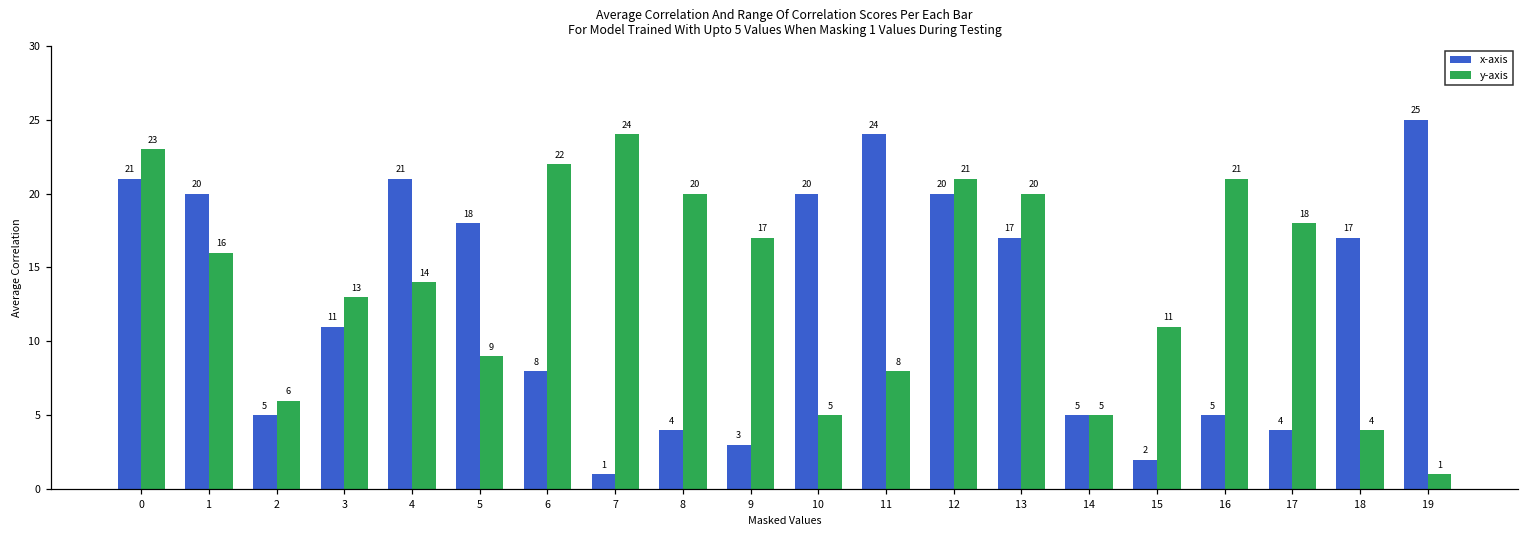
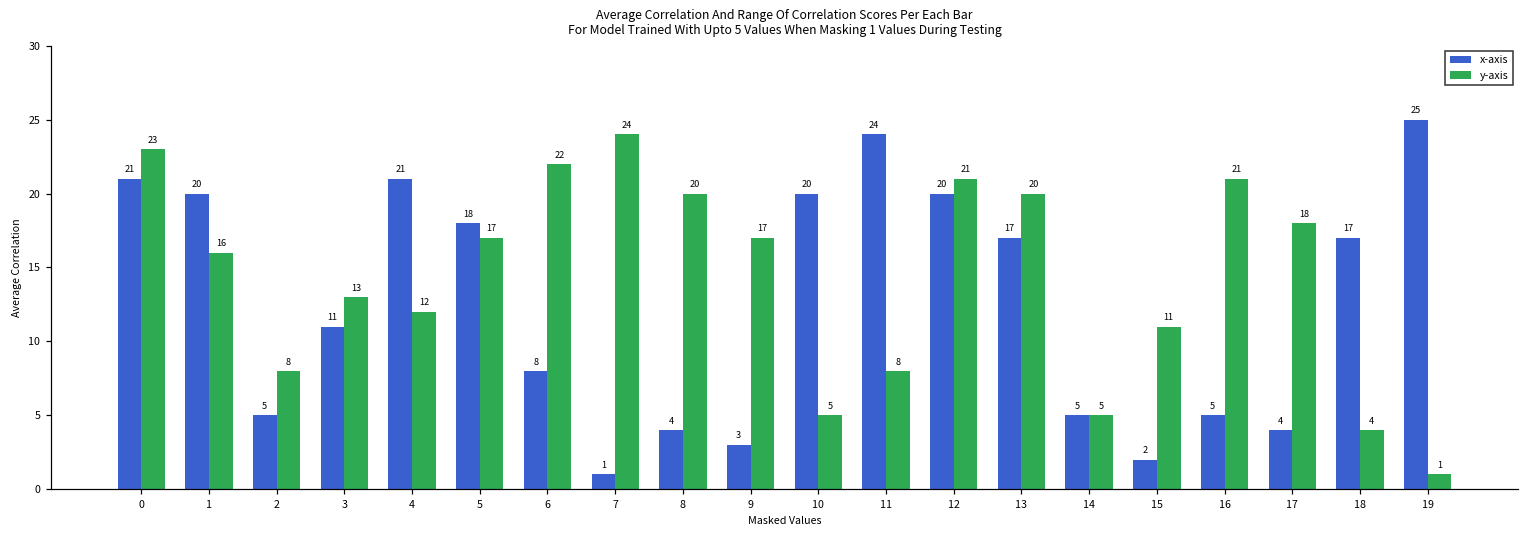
  {
    "x-axis": {
      "0": 21,
      "1": 20,
      "2": 5,
      "3": 11,
      "4": 21,
      "5": 18,
      "6": 8,
      "7": 1,
      "8": 4,
      "9": 3,
      "10": 20,
      "11": 24,
      "12": 20,
      "13": 17,
      "14": 5,
      "15": 2,
      "16": 5,
      "17": 4,
      "18": 17,
      "19": 25
    },
    "y-axis": {
      "0": 23,
      "1": 16,
-     "2": 6,
+     "2": 8,
      "3": 13,
-     "4": 14,
-     "5": 9,
+     "4": 12,
+     "5": 17,
      "6": 22,
      "7": 24,
      "8": 20,
      "9": 17,
      "10": 5,
      "11": 8,
      "12": 21,
      "13": 20,
      "14": 5,
      "15": 11,
      "16": 21,
      "17": 18,
      "18": 4,
      "19": 1
    }
  }
